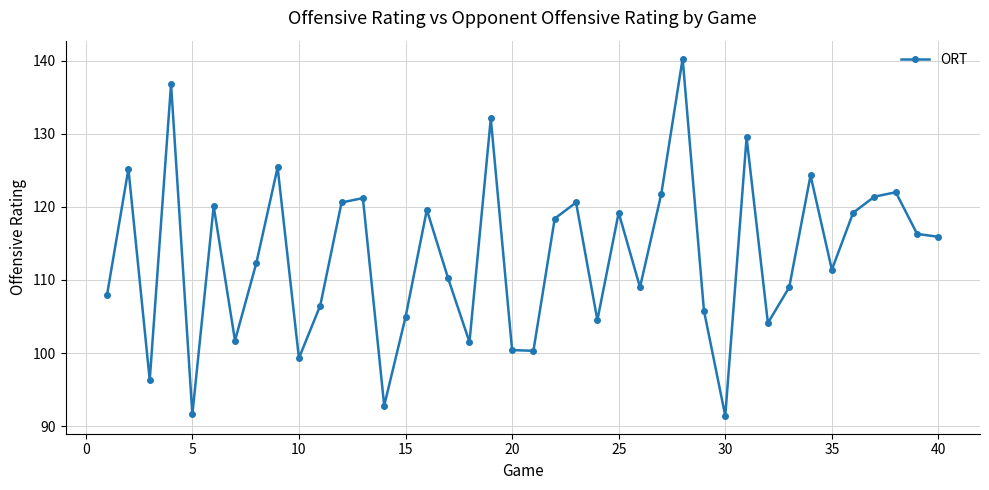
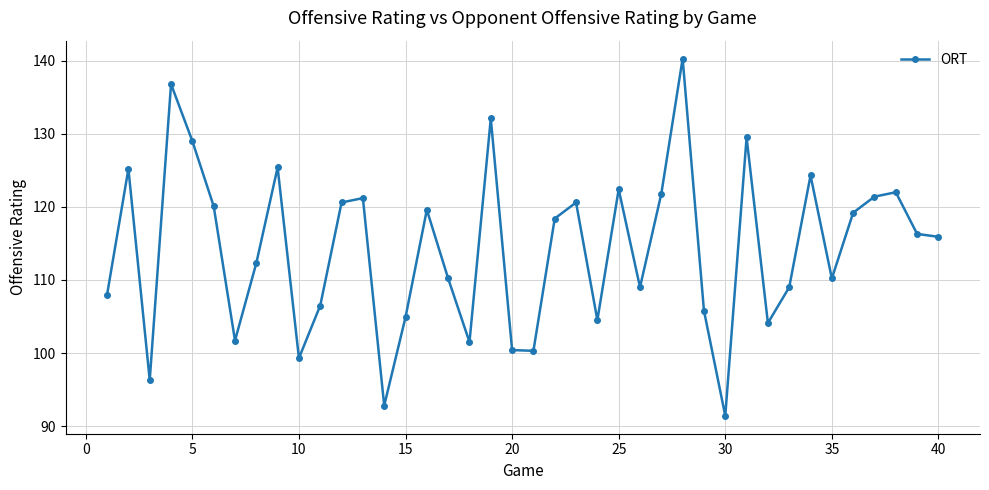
  {
-   "5": 92,
+   "5": 129,
    "10": 99,
    "15": 105,
    "20": 100,
-   "25": 119,
+   "25": 122,
    "30": 91,
-   "35": 111,
+   "35": 110,
    "40": 116
  }
